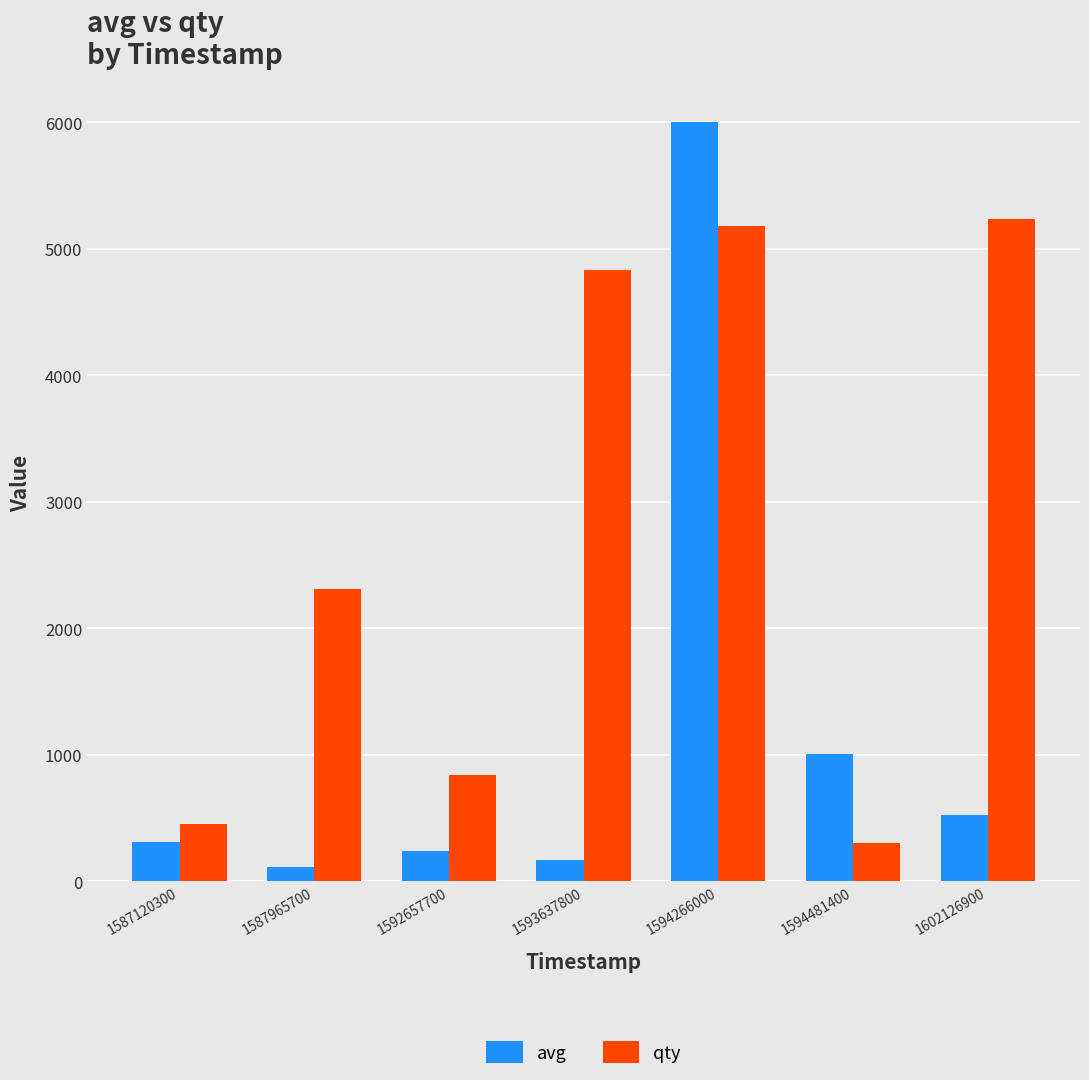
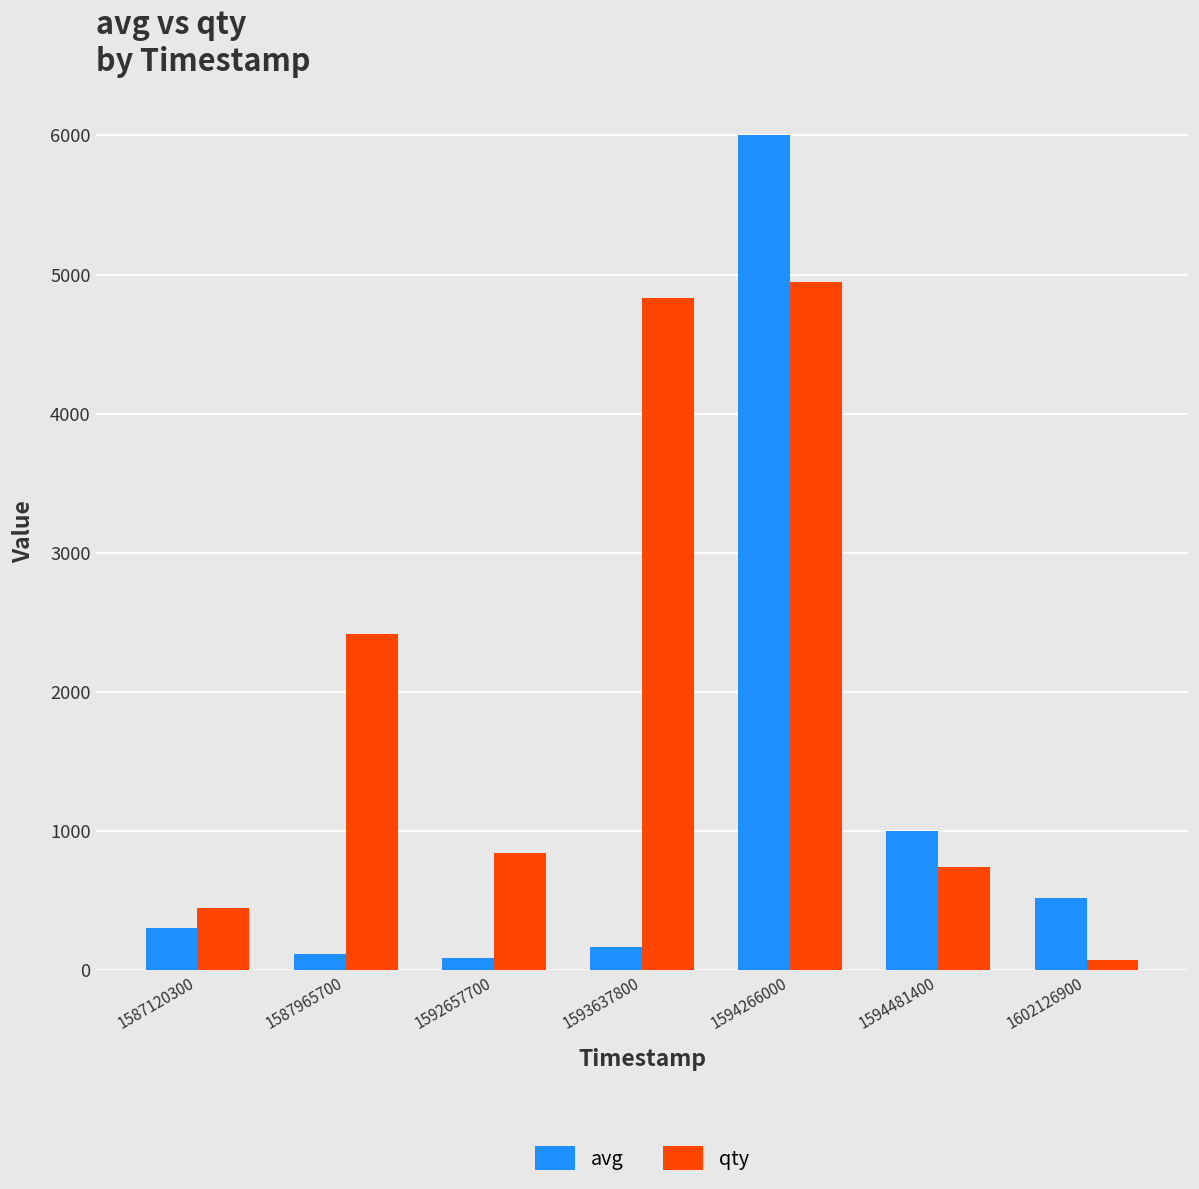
  {
    "avg": {
      "1587120300": 310,
      "1587965700": 120,
-     "1592657700": 240,
+     "1592657700": 90,
      "1593637800": 170,
      "1594266000": 6000,
      "1594481400": 1000,
      "1602126900": 520
    },
    "qty": {
      "1587120300": 450,
-     "1587965700": 2310,
+     "1587965700": 2420,
      "1592657700": 840,
      "1593637800": 4830,
-     "1594266000": 5180,
-     "1594481400": 300,
-     "1602126900": 5240
+     "1594266000": 4950,
+     "1594481400": 740,
+     "1602126900": 70
    }
  }
